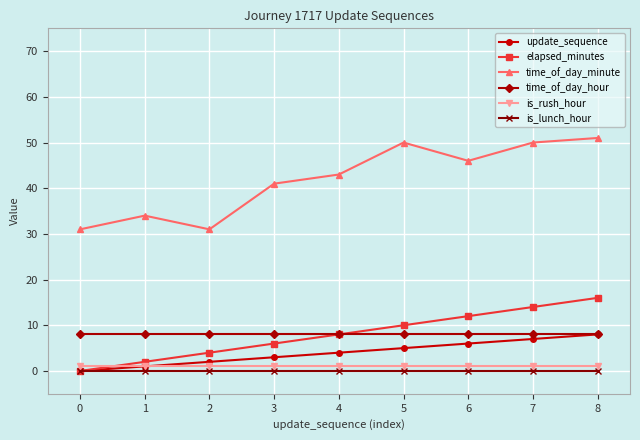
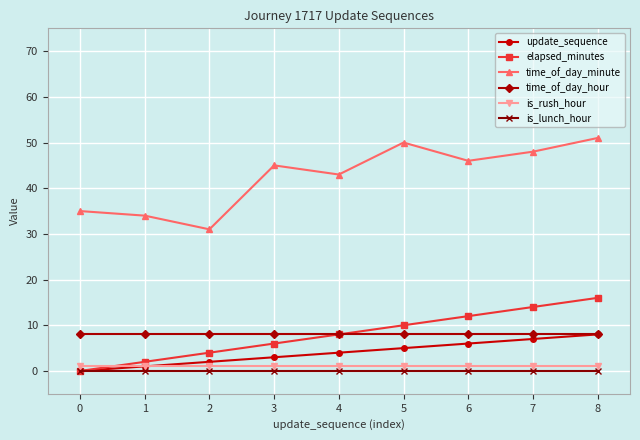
  {
    "elapsed_minutes": {
      "1": 2,
      "2": 4,
      "3": 6,
      "5": 10,
      "6": 12,
      "7": 14,
      "8": 16
    },
    "time_of_day_minute": {
-     "0": 31,
+     "0": 35,
      "1": 34,
      "2": 31,
-     "3": 41,
+     "3": 45,
      "4": 43,
      "5": 50,
      "6": 46,
-     "7": 50,
+     "7": 48,
      "8": 51
    },
    "is_rush_hour": {
      "0": 1,
      "2": 1,
      "3": 1,
      "4": 1,
      "5": 1,
      "6": 1,
      "7": 1,
      "8": 1
    }
  }
